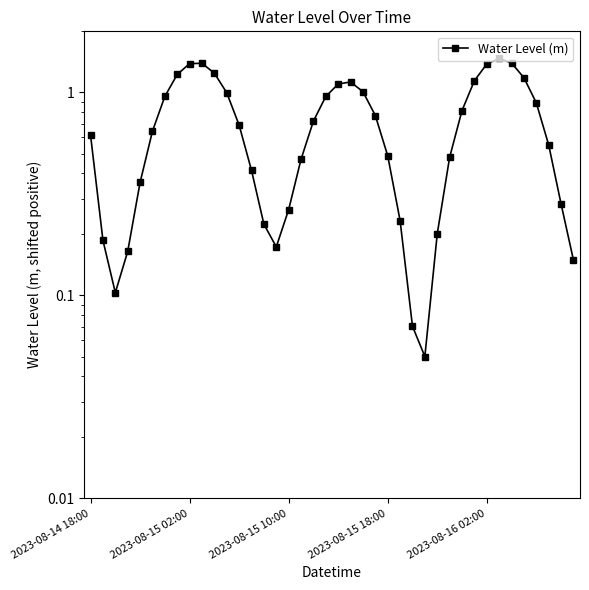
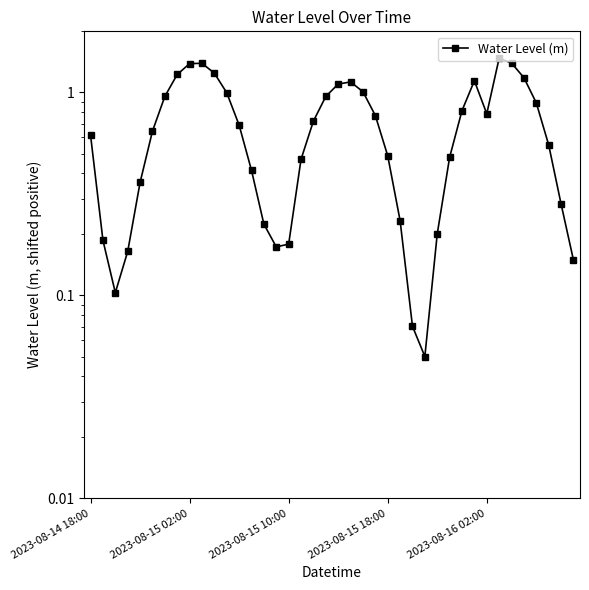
  {
    "2023-08-14 18:00": 0.62,
    "2023-08-15 02:00": 1.4,
-   "2023-08-15 10:00": 0.26,
+   "2023-08-15 10:00": 0.18,
    "2023-08-15 18:00": 0.49,
-   "2023-08-16 02:00": 1.4
+   "2023-08-16 02:00": 0.79
  }
